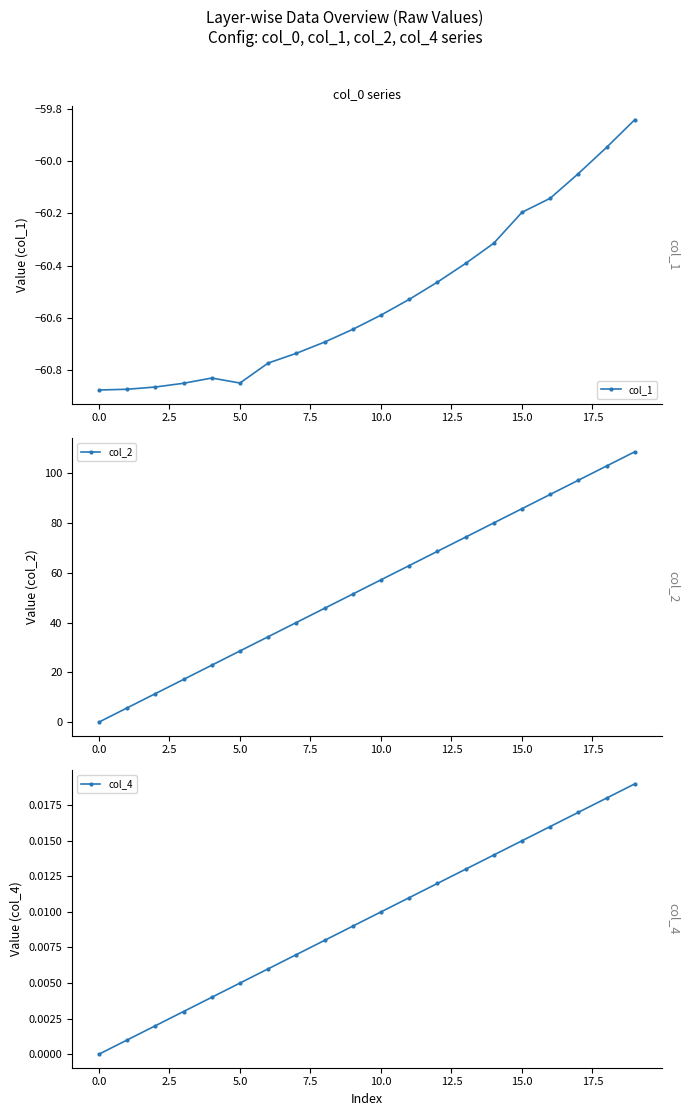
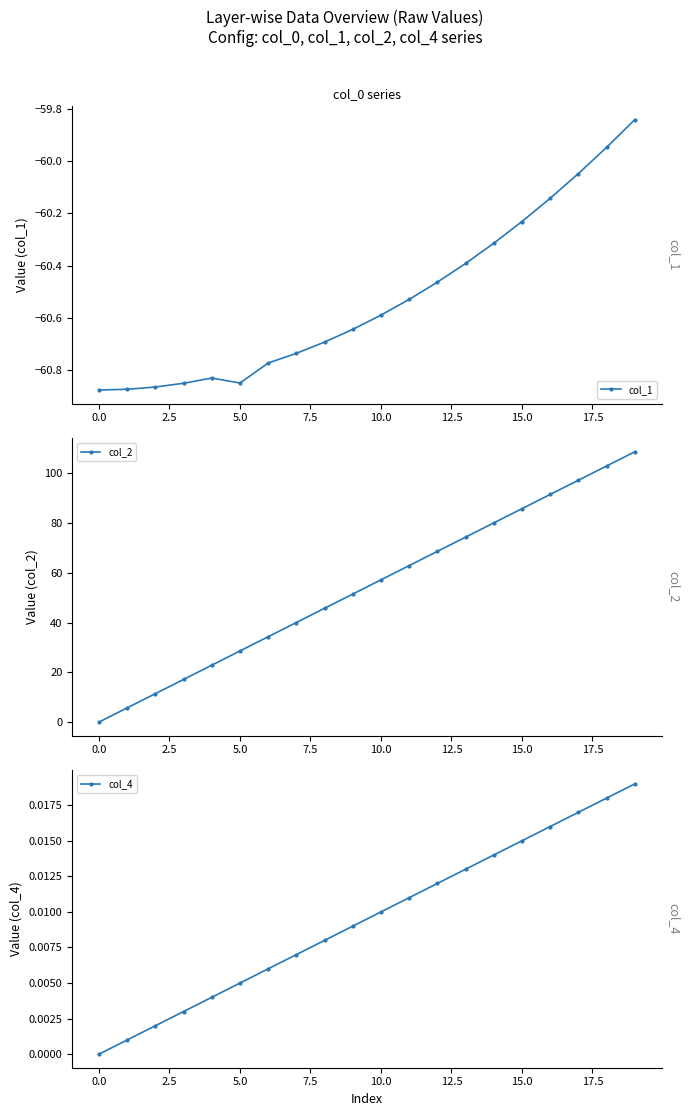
  {
    "col_0 series": {
      "0.0": -60.88,
      "5.0": -60.85,
      "10.0": -60.59,
-     "15.0": -60.20
+     "15.0": -60.23
    }
  }
